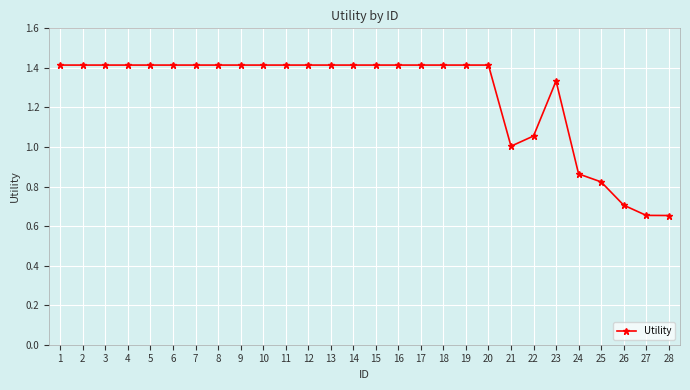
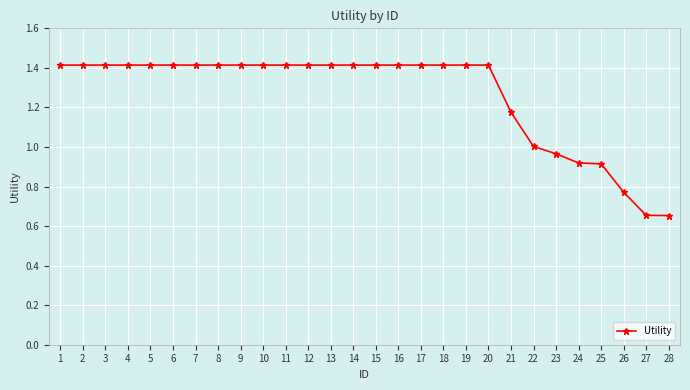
  {
    "1": 1.41,
    "2": 1.41,
    "3": 1.41,
    "4": 1.41,
    "5": 1.41,
    "6": 1.41,
    "7": 1.41,
    "8": 1.41,
    "9": 1.41,
    "10": 1.41,
    "11": 1.41,
    "12": 1.41,
    "13": 1.41,
    "14": 1.41,
    "15": 1.41,
    "16": 1.41,
    "17": 1.41,
    "18": 1.41,
    "19": 1.41,
    "20": 1.41,
-   "21": 1.00,
-   "22": 1.06,
-   "23": 1.33,
-   "24": 0.86,
-   "25": 0.82,
-   "26": 0.71,
+   "21": 1.18,
+   "22": 1.00,
+   "23": 0.97,
+   "24": 0.92,
+   "25": 0.91,
+   "26": 0.77,
    "27": 0.65,
    "28": 0.65
  }
